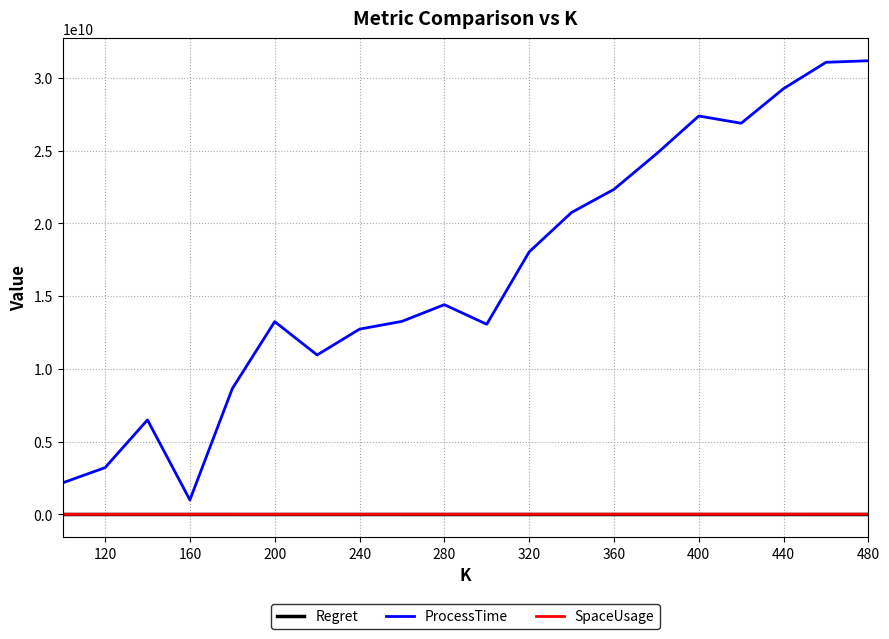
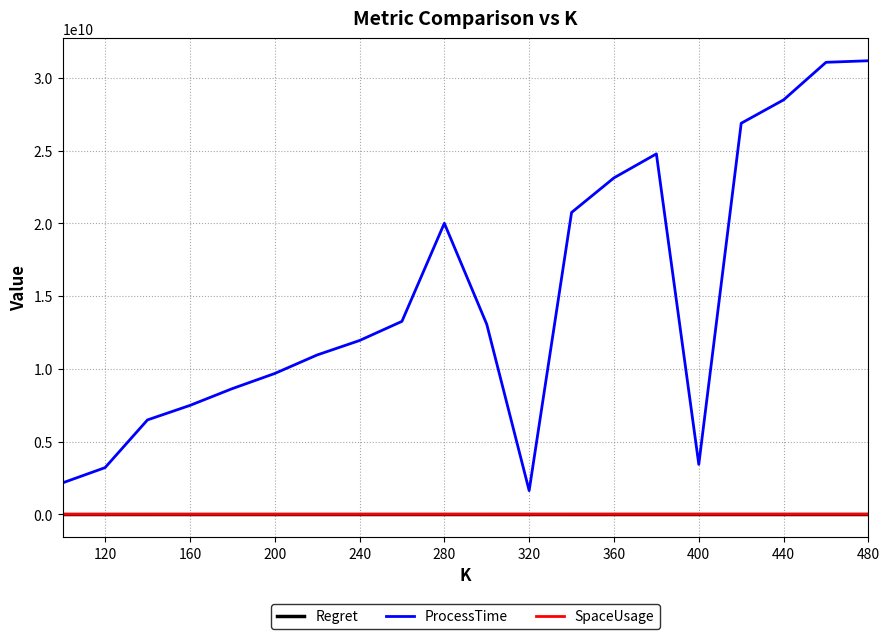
  {
    "SpaceUsage": {
      "120": 0,
      "160": 0,
      "200": 0,
      "240": 0,
      "280": 0,
      "320": 0,
      "360": 0,
      "400": 0,
      "440": 0,
      "480": 0
    },
    "ProcessTime": {
      "120": 3200000000,
-     "160": 1000000000,
-     "200": 13200000000,
-     "240": 12700000000,
-     "280": 14400000000,
-     "320": 18000000000,
-     "360": 22300000000,
-     "400": 27400000000,
-     "440": 29300000000,
+     "160": 7500000000,
+     "200": 9700000000,
+     "240": 11900000000,
+     "280": 20000000000,
+     "320": 1600000000,
+     "360": 23100000000,
+     "400": 3400000000,
+     "440": 28500000000,
      "480": 31200000000
    }
  }
